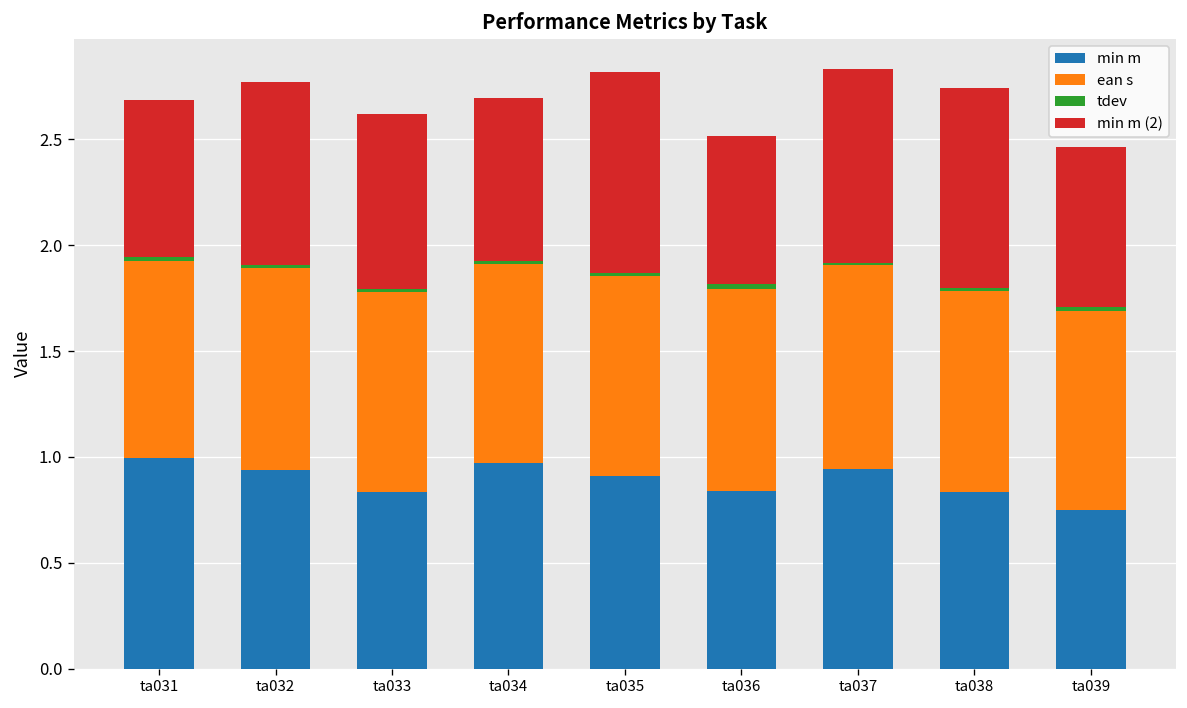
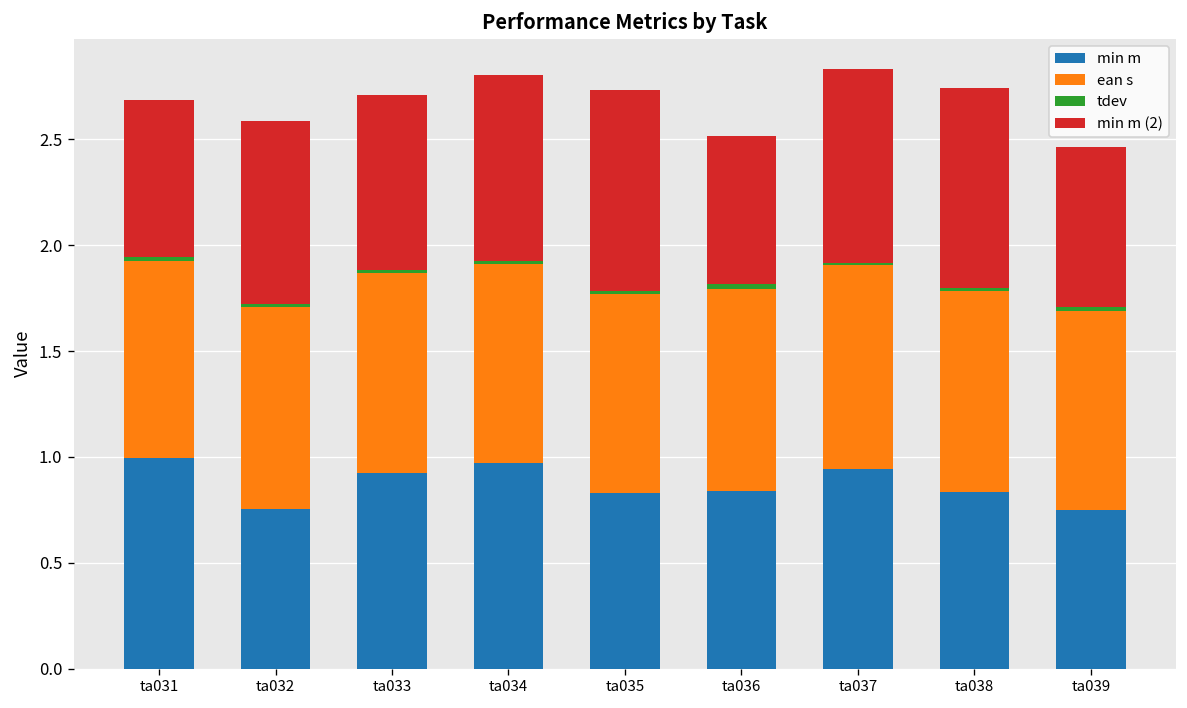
  {
    "min m": {
      "ta031": 0.99,
-     "ta032": 0.94,
-     "ta033": 0.84,
+     "ta032": 0.75,
+     "ta033": 0.92,
      "ta034": 0.97,
-     "ta035": 0.91,
+     "ta035": 0.83,
      "ta036": 0.84,
      "ta037": 0.94,
      "ta038": 0.84,
      "ta039": 0.75
    },
    "ean s": {
      "ta031": 0.93,
      "ta032": 0.96,
      "ta033": 0.95,
      "ta034": 0.94,
      "ta035": 0.94,
      "ta036": 0.95,
      "ta037": 0.96,
      "ta038": 0.95,
      "ta039": 0.94
    },
    "tdev": {
      "ta031": 0.02,
      "ta034": 0.02,
      "ta036": 0.02,
      "ta038": 0.02,
      "ta039": 0.02
    },
    "min m (2)": {
      "ta031": 0.75,
      "ta032": 0.86,
      "ta033": 0.83,
-     "ta034": 0.77,
+     "ta034": 0.88,
      "ta035": 0.95,
      "ta036": 0.70,
      "ta037": 0.92,
      "ta038": 0.94,
      "ta039": 0.75
    }
  }
